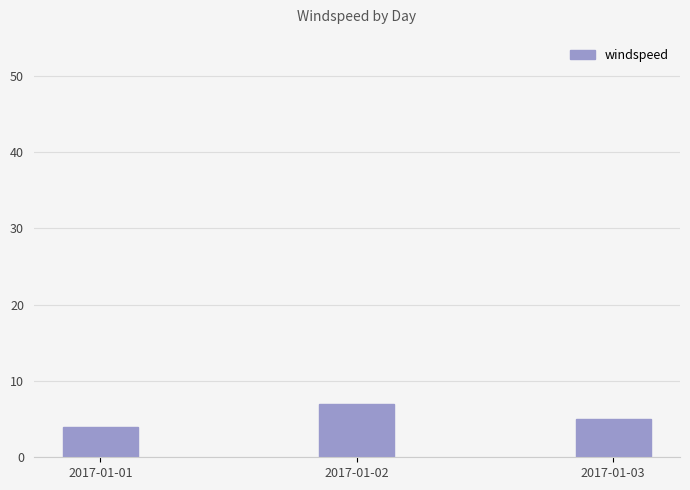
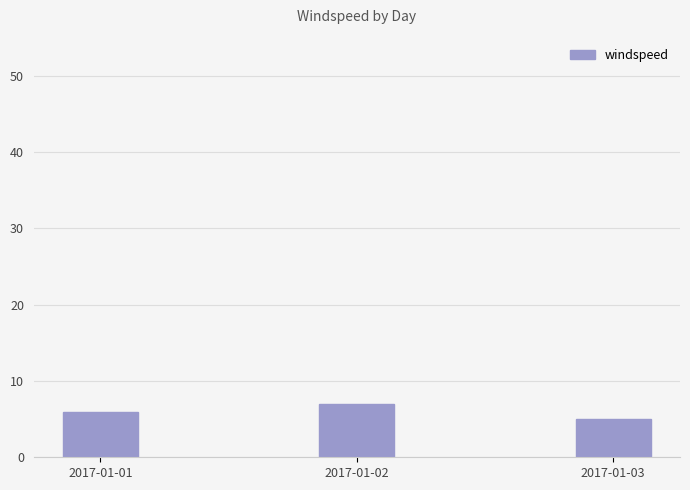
  {
-   "2017-01-01": 4,
+   "2017-01-01": 6,
    "2017-01-02": 7,
    "2017-01-03": 5
  }
